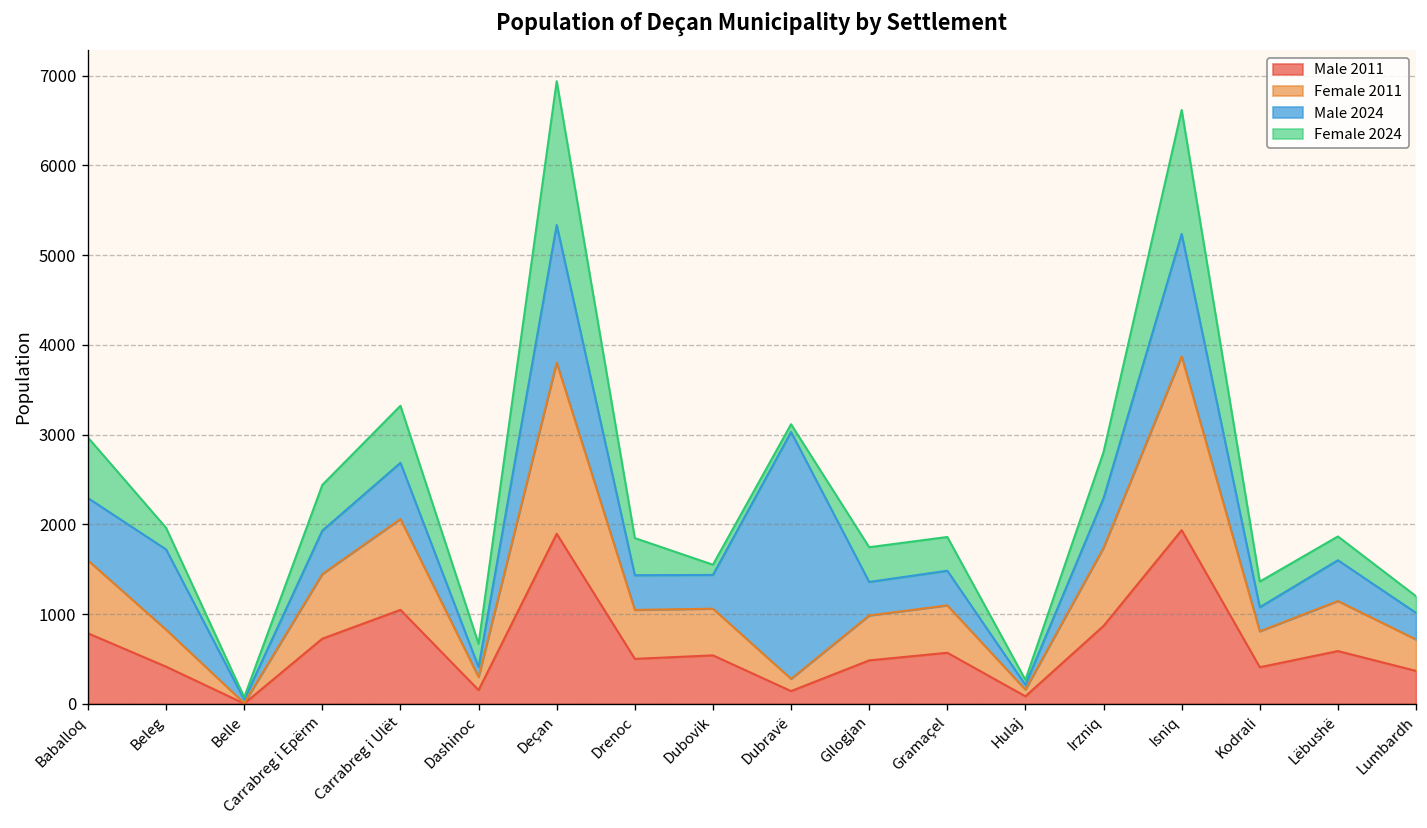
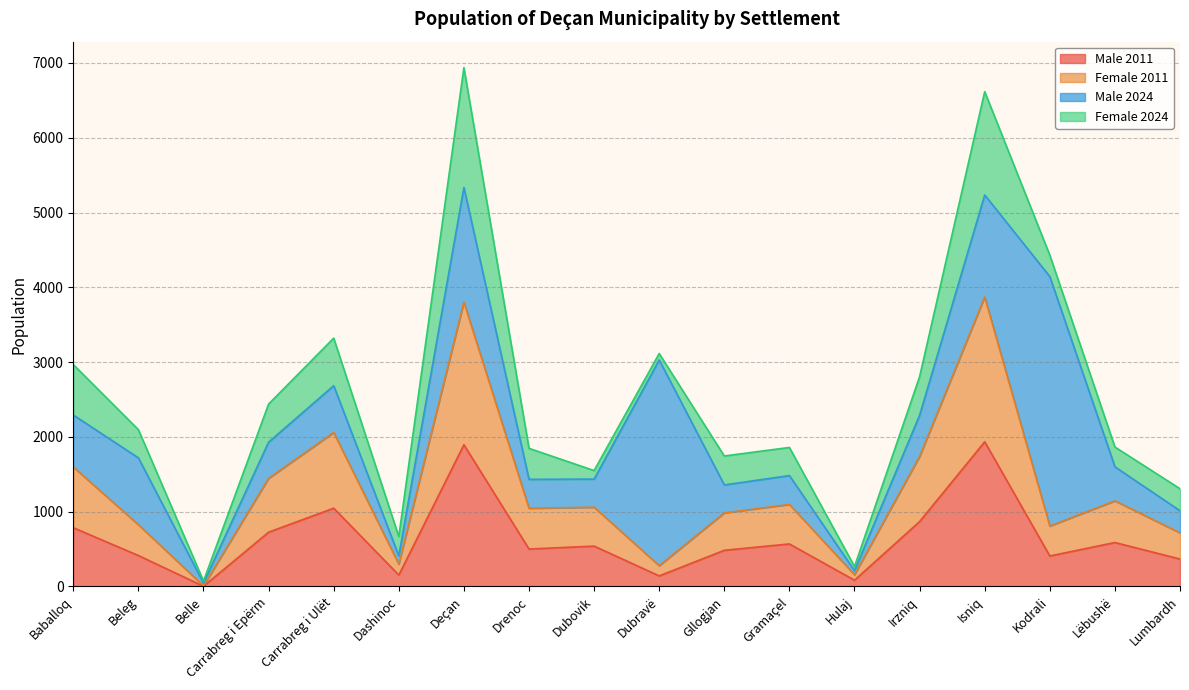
  {
    "Male 2024": {
      "Baballoq": 700,
      "Beleg": 900,
      "Carrabreg i Epërm": 500,
      "Carrabreg i Ulët": 600,
      "Dashinoc": 100,
      "Deçan": 1500,
      "Drenoc": 400,
      "Dubovik": 400,
      "Dubravë": 2800,
      "Gllogjan": 400,
      "Gramaçel": 400,
      "Hulaj": 100,
      "Irzniq": 600,
      "Isniq": 1400,
-     "Kodrali": 300,
+     "Kodrali": 3300,
      "Lëbushë": 500,
      "Lumbardh": 300
    },
    "Female 2024": {
      "Baballoq": 700,
-     "Beleg": 200,
+     "Beleg": 400,
      "Carrabreg i Epërm": 500,
      "Carrabreg i Ulët": 600,
      "Dashinoc": 300,
      "Deçan": 1600,
      "Drenoc": 400,
      "Dubovik": 100,
      "Dubravë": 100,
      "Gllogjan": 400,
      "Gramaçel": 400,
      "Hulaj": 100,
      "Irzniq": 500,
      "Isniq": 1400,
      "Kodrali": 300,
      "Lëbushë": 300,
-     "Lumbardh": 200
+     "Lumbardh": 300
    }
  }
